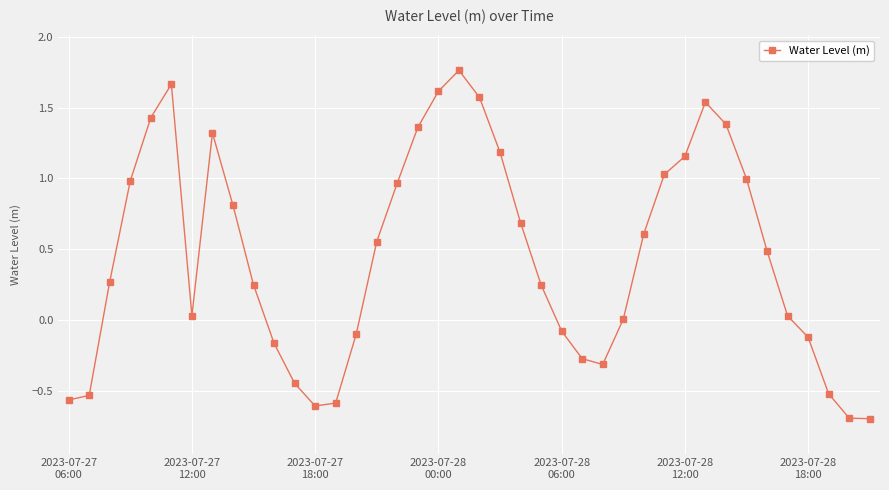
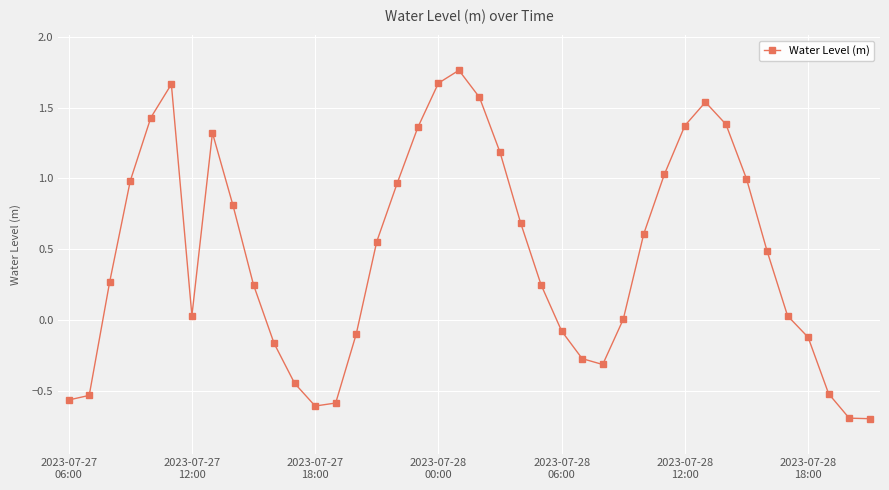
  {
    "2023-07-27 06:00": -0.57,
    "2023-07-27 12:00": 0.03,
    "2023-07-27 18:00": -0.61,
-   "2023-07-28 00:00": 1.62,
+   "2023-07-28 00:00": 1.67,
    "2023-07-28 06:00": -0.08,
-   "2023-07-28 12:00": 1.16,
+   "2023-07-28 12:00": 1.37,
    "2023-07-28 18:00": -0.12
  }
